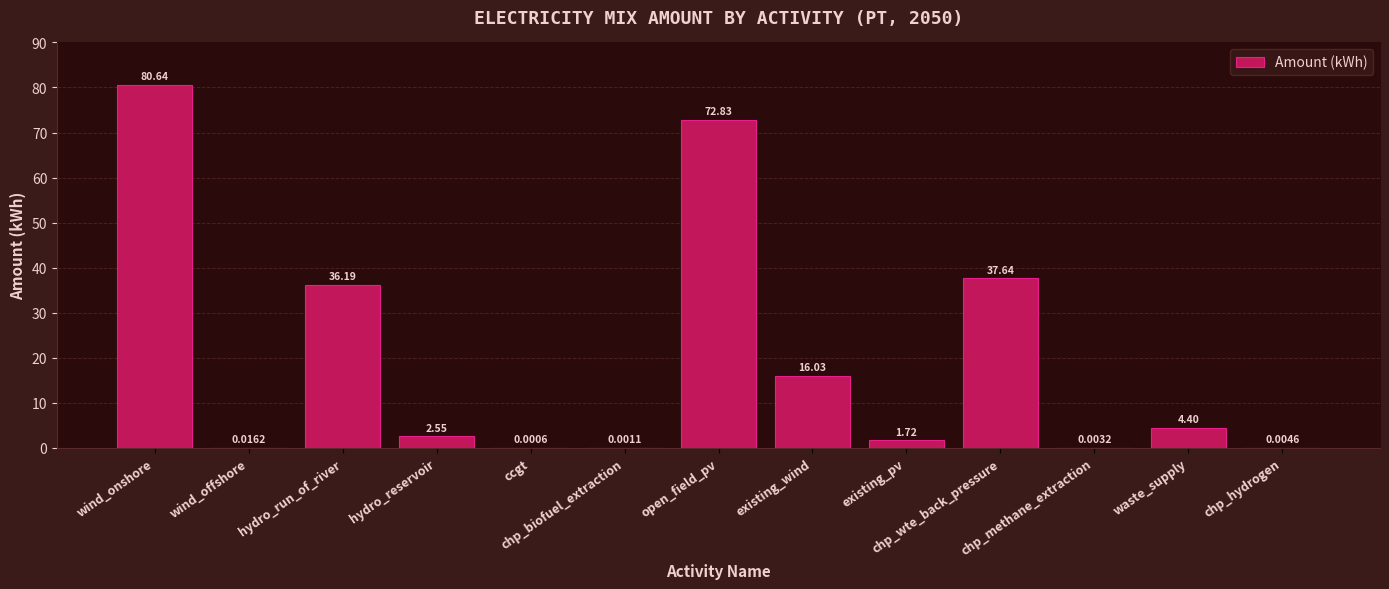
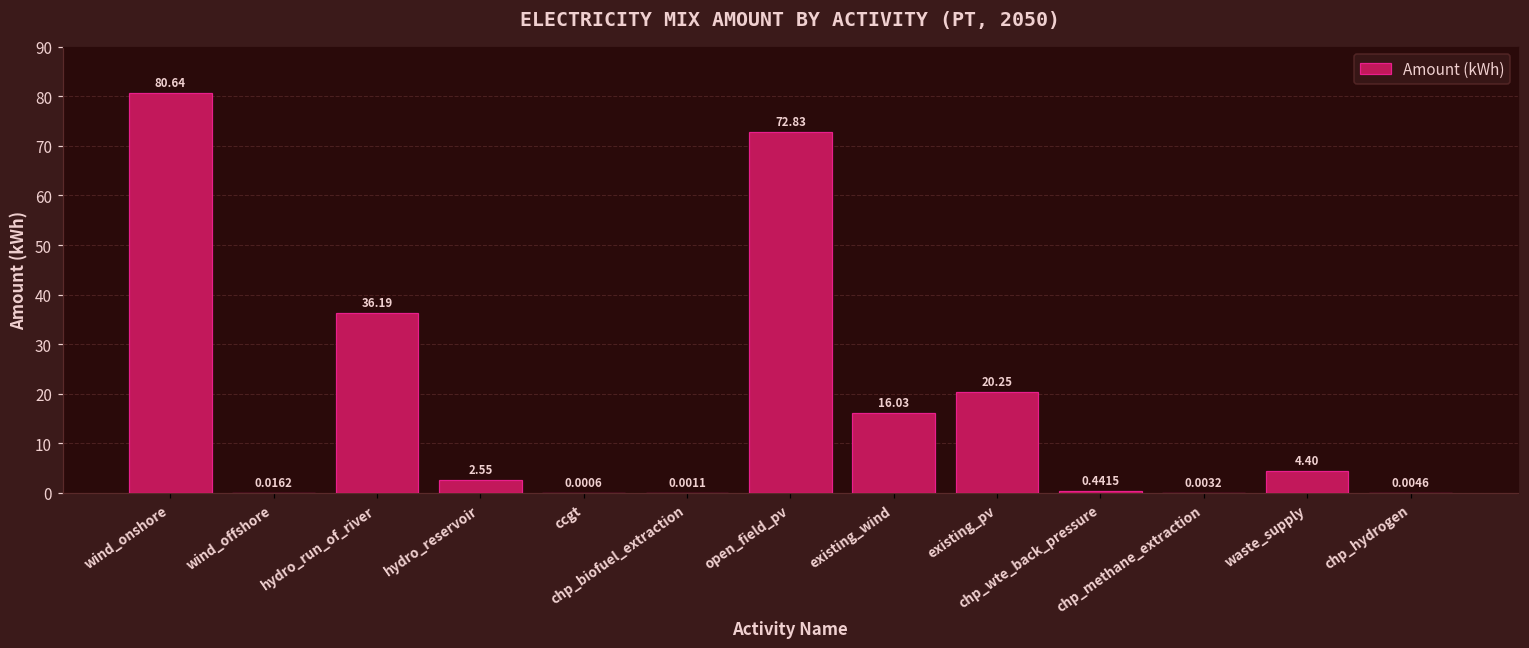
  {
    "wind_onshore": 80.64,
    "wind_offshore": 0.0162,
    "hydro_run_of_river": 36.19,
    "hydro_reservoir": 2.55,
    "ccgt": 0.0006,
    "chp_biofuel_extraction": 0.0011,
    "open_field_pv": 72.83,
    "existing_wind": 16.03,
-   "existing_pv": 1.72,
-   "chp_wte_back_pressure": 37.64,
+   "existing_pv": 20.25,
+   "chp_wte_back_pressure": 0.4415,
    "chp_methane_extraction": 0.0032,
    "waste_supply": 4.40,
    "chp_hydrogen": 0.0046
  }
